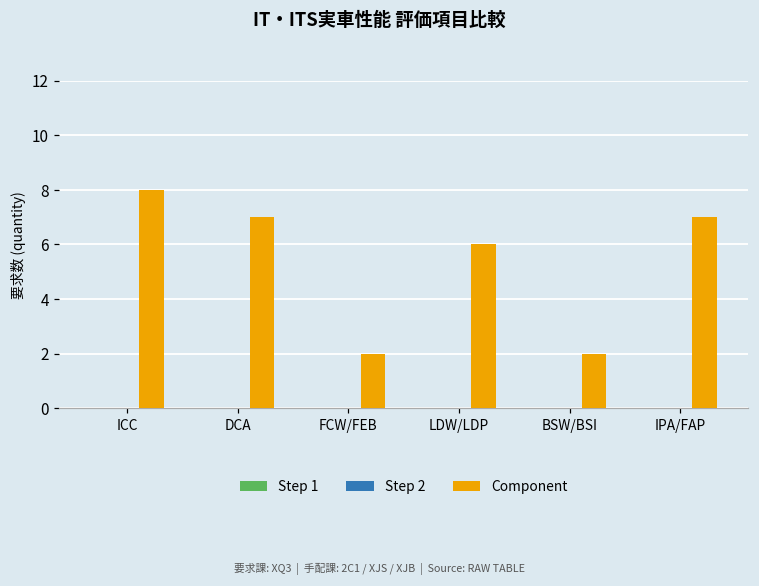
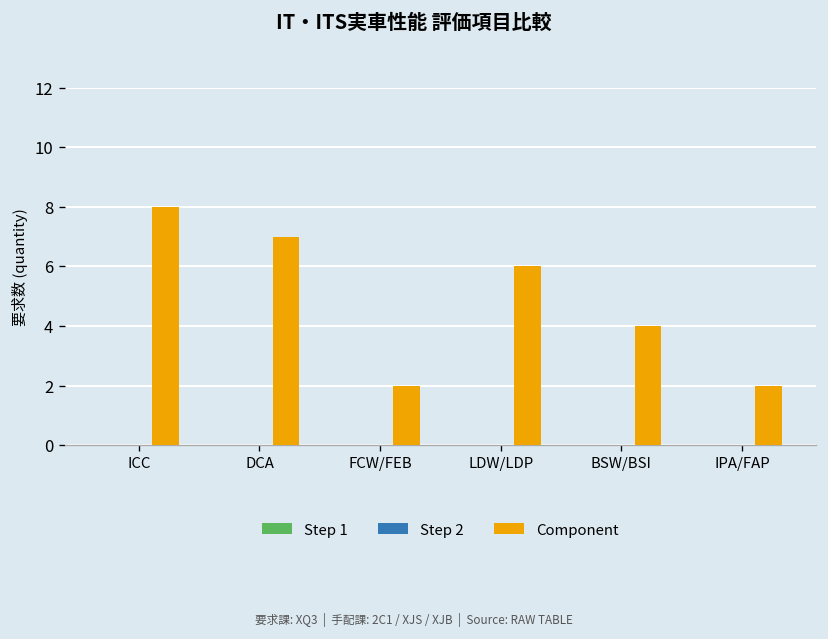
  {
    "Step 1": {
      "ICC": 0,
      "DCA": 0,
      "FCW/FEB": 0,
      "LDW/LDP": 0,
      "BSW/BSI": 0,
      "IPA/FAP": 0
    },
    "Step 2": {
      "ICC": 0,
      "DCA": 0,
      "FCW/FEB": 0,
      "LDW/LDP": 0,
      "BSW/BSI": 0,
      "IPA/FAP": 0
    },
    "Component": {
      "ICC": 8,
      "DCA": 7,
      "FCW/FEB": 2,
      "LDW/LDP": 6,
-     "BSW/BSI": 2,
-     "IPA/FAP": 7
+     "BSW/BSI": 4,
+     "IPA/FAP": 2
    }
  }
